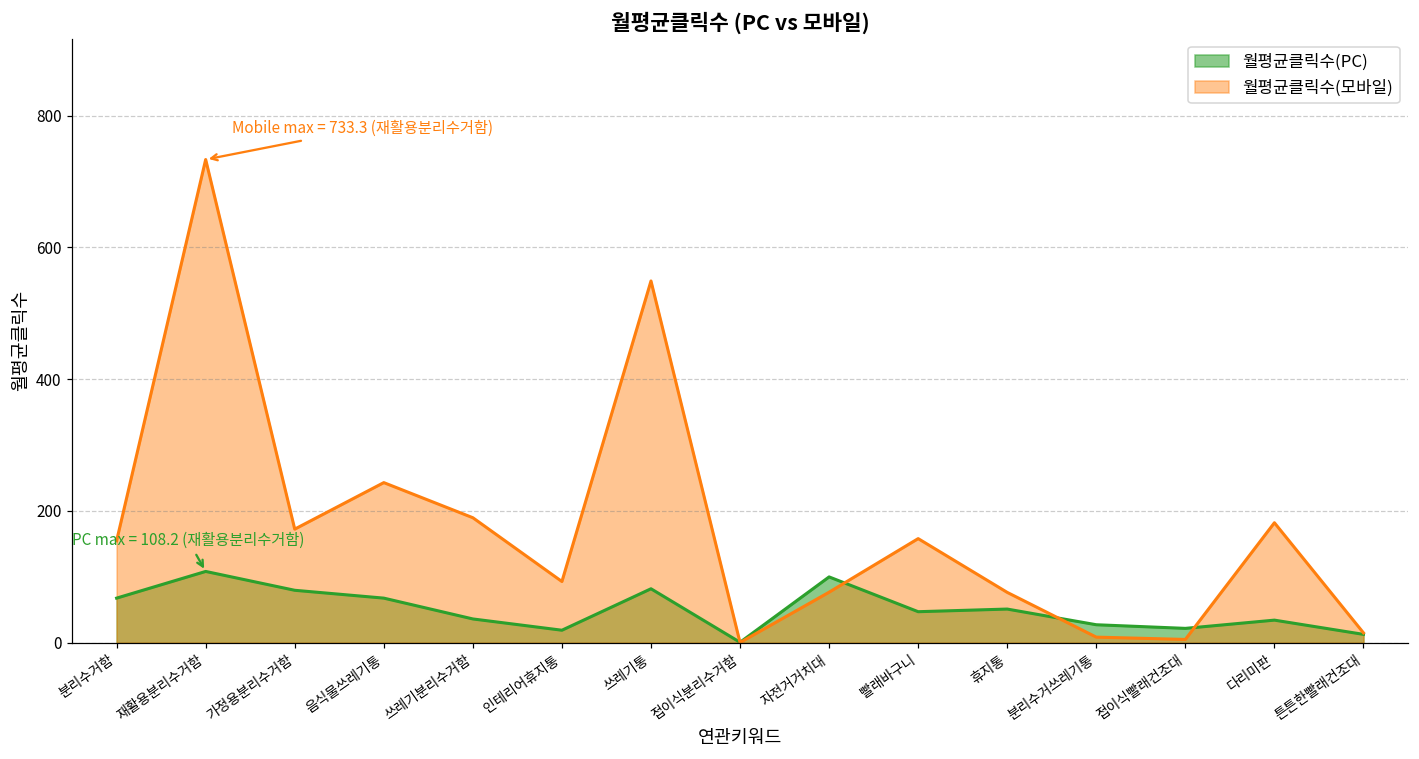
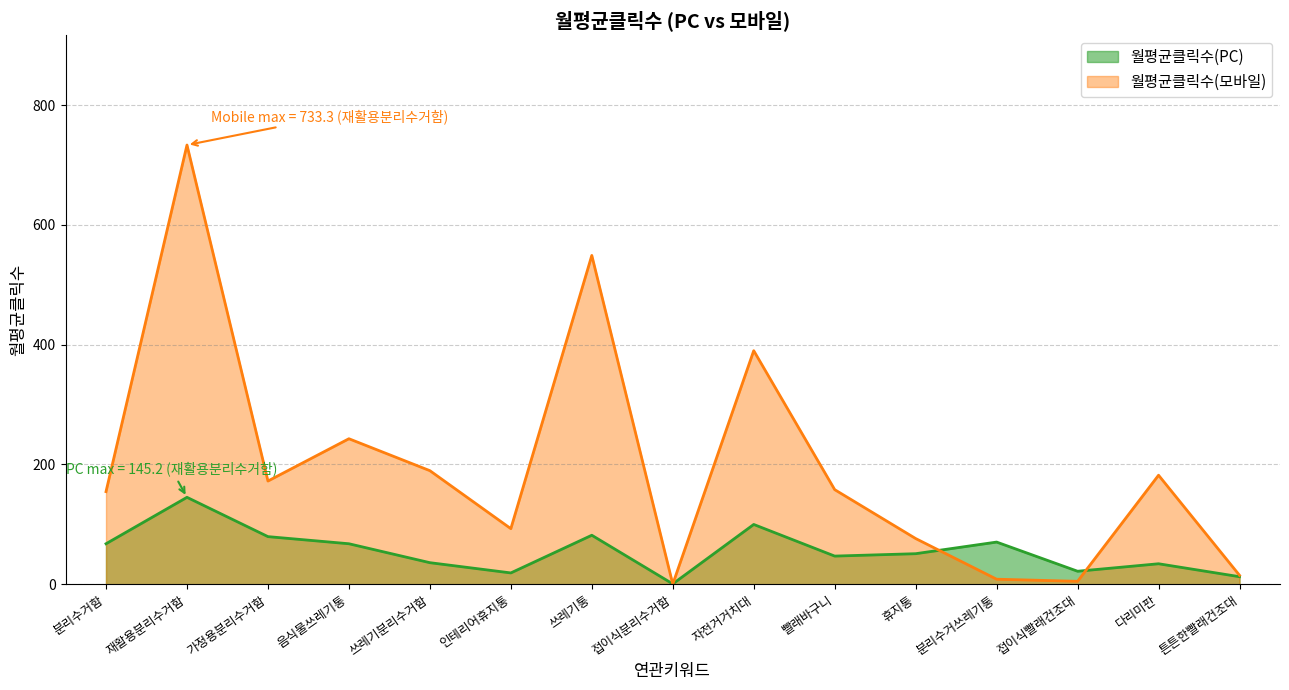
  {
    "월평균클릭수(PC)": {
-     "재활용분리수거함": 108.2,
-     "분리수거쓰레기통": 30
+     "재활용분리수거함": 145.2,
+     "분리수거쓰레기통": 70
    },
    "월평균클릭수(모바일)": {
      "가정용분리수거함": 170,
      "음식물쓰레기통": 240,
      "쓰레기분리수거함": 190,
      "인테리어휴지통": 90,
      "쓰레기통": 550,
-     "자전거거치대": 80,
+     "자전거거치대": 390,
      "빨래바구니": 160,
      "휴지통": 80,
      "분리수거쓰레기통": 10,
      "접이식빨래건조대": 10,
      "다리미판": 180
    }
  }
